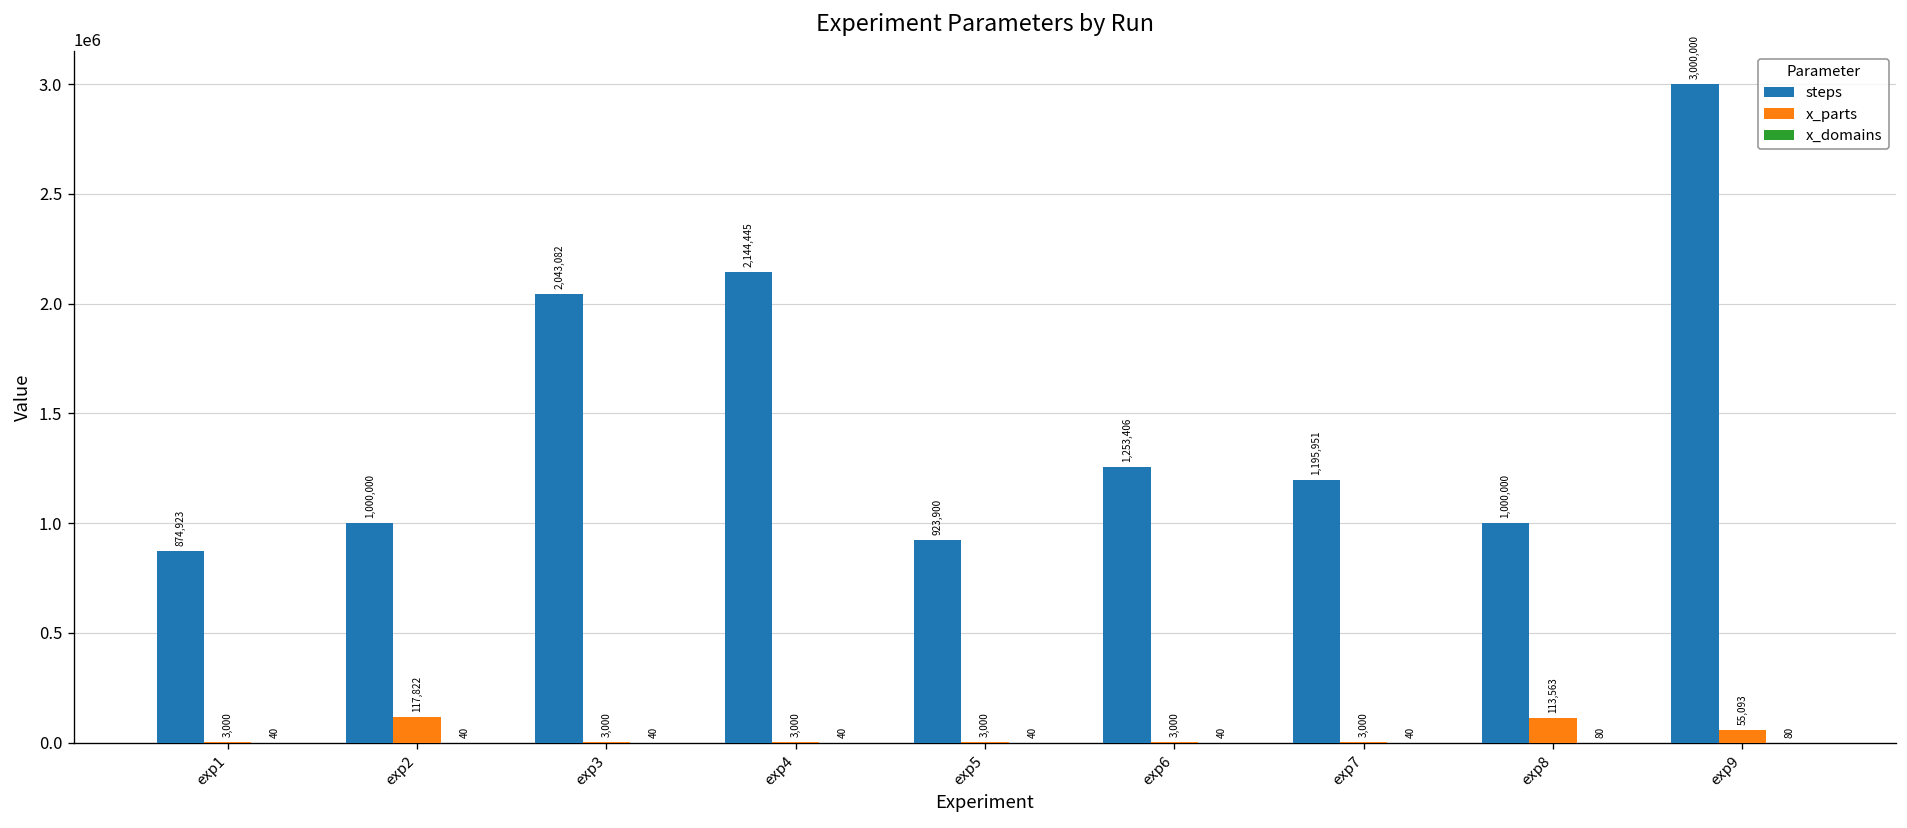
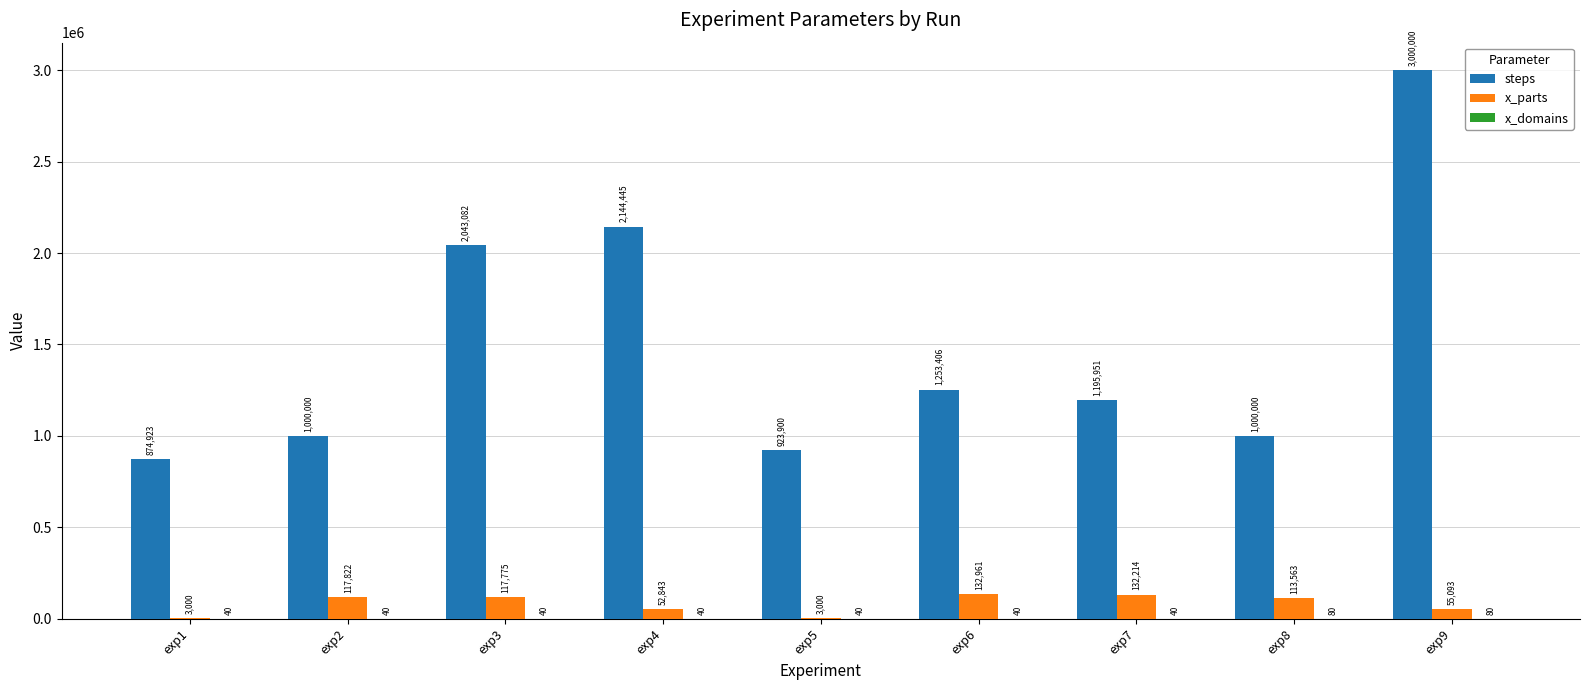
  {
    "steps": {
      "exp1": "874,923",
      "exp2": "1,000,000",
      "exp3": "2,043,082",
      "exp4": "2,144,445",
      "exp5": "923,900",
      "exp6": "1,253,406",
      "exp7": "1,195,951",
      "exp8": "1,000,000",
      "exp9": "3,000,000"
    },
    "x_parts": {
      "exp1": "3,000",
      "exp2": "117,822",
-     "exp3": "3,000",
-     "exp4": "3,000",
+     "exp3": "117,775",
+     "exp4": "52,843",
      "exp5": "3,000",
-     "exp6": "3,000",
-     "exp7": "3,000",
+     "exp6": "132,961",
+     "exp7": "132,214",
      "exp8": "113,563",
      "exp9": "55,093"
    },
    "x_domains": {
      "exp1": "40",
      "exp2": "40",
      "exp3": "40",
      "exp4": "40",
      "exp5": "40",
      "exp6": "40",
      "exp7": "40",
      "exp8": "80",
      "exp9": "80"
    }
  }
